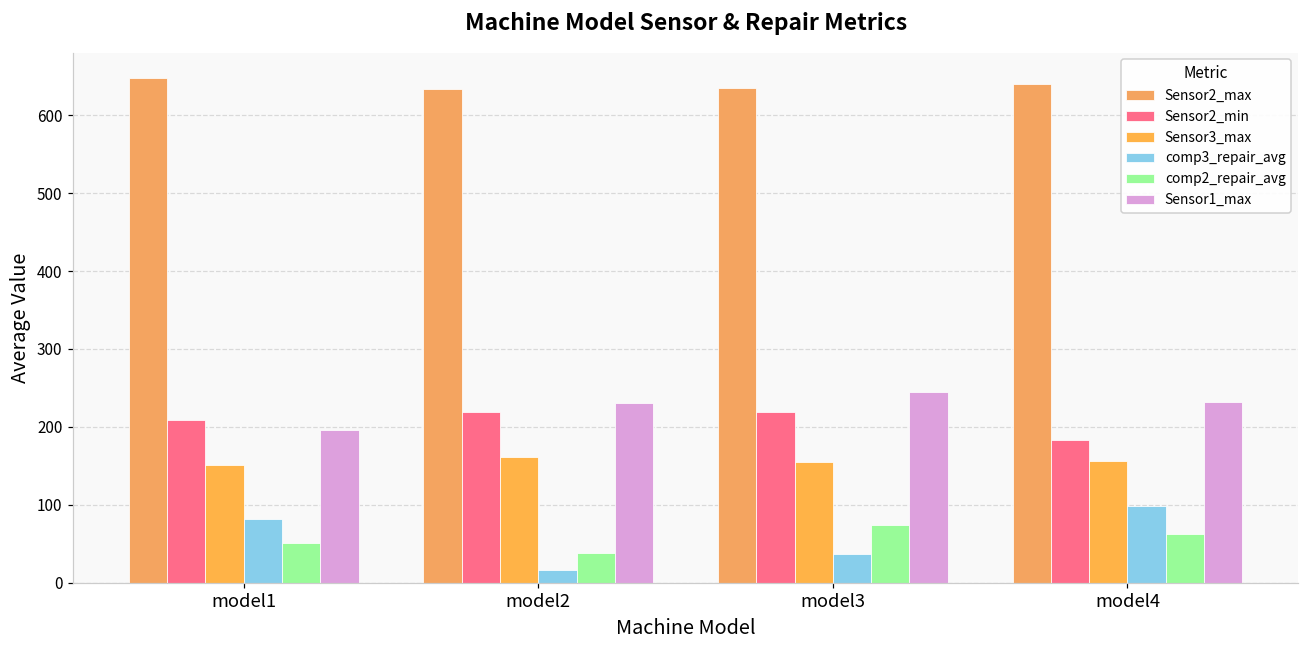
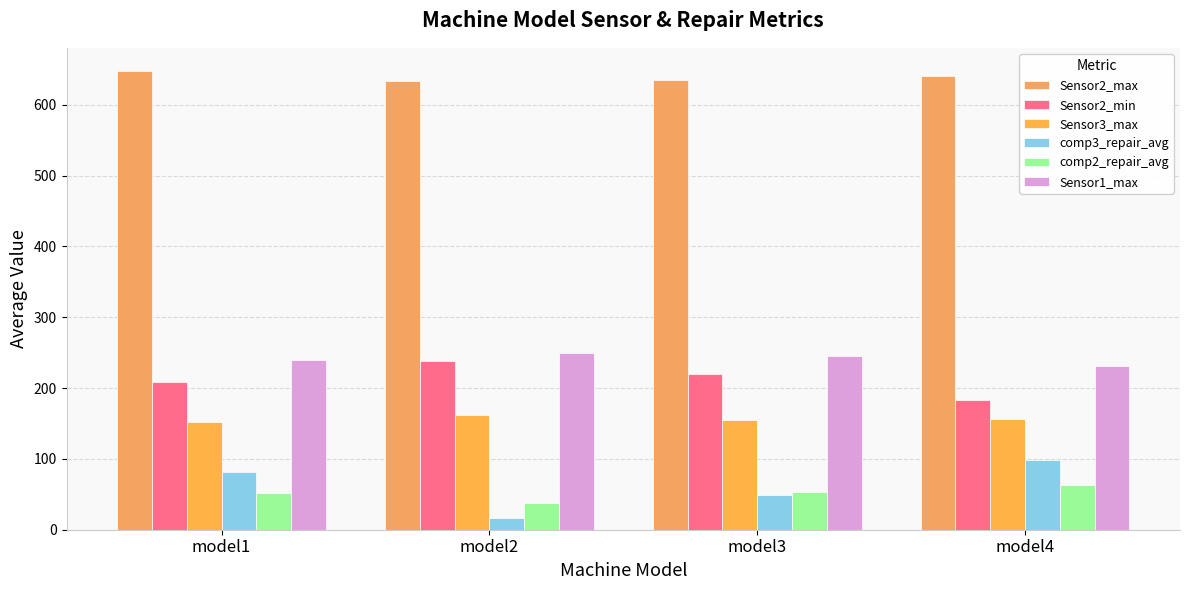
  {
    "Sensor2_min": {
      "model1": 210,
-     "model2": 220,
+     "model2": 240,
      "model3": 220,
      "model4": 180
    },
    "comp3_repair_avg": {
      "model1": 80,
      "model2": 20,
-     "model3": 40,
+     "model3": 50,
      "model4": 100
    },
    "comp2_repair_avg": {
      "model1": 50,
      "model2": 40,
-     "model3": 70,
+     "model3": 50,
      "model4": 60
    },
    "Sensor1_max": {
-     "model1": 200,
-     "model2": 230,
+     "model1": 240,
+     "model2": 250,
      "model3": 250,
      "model4": 230
    }
  }
